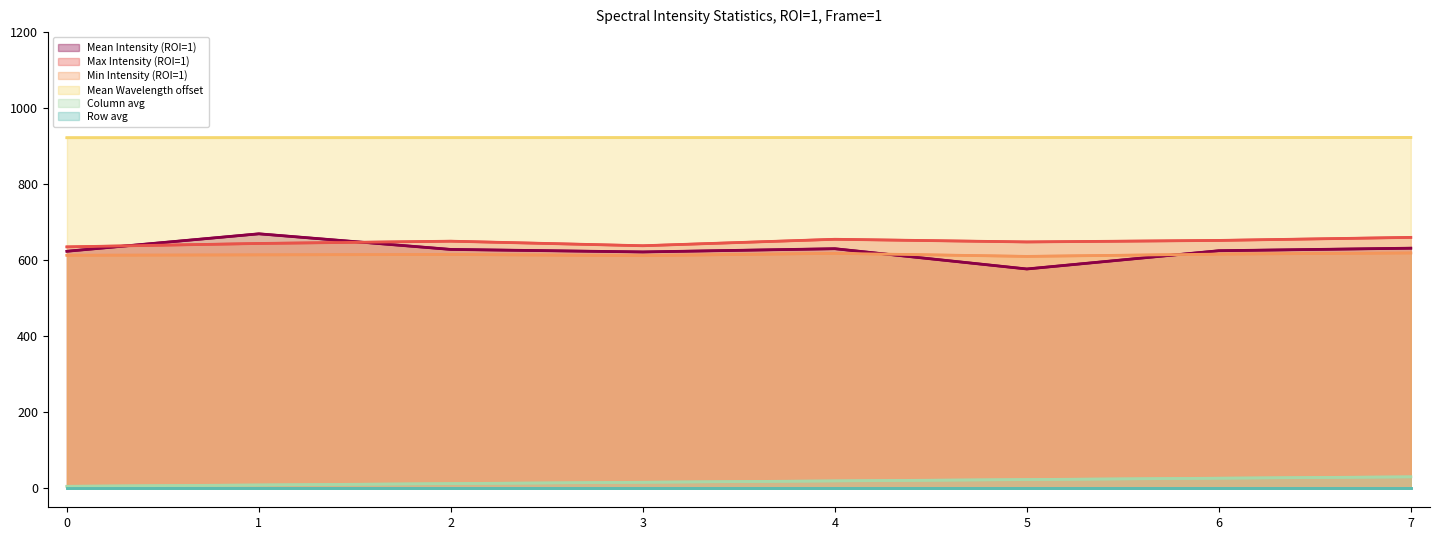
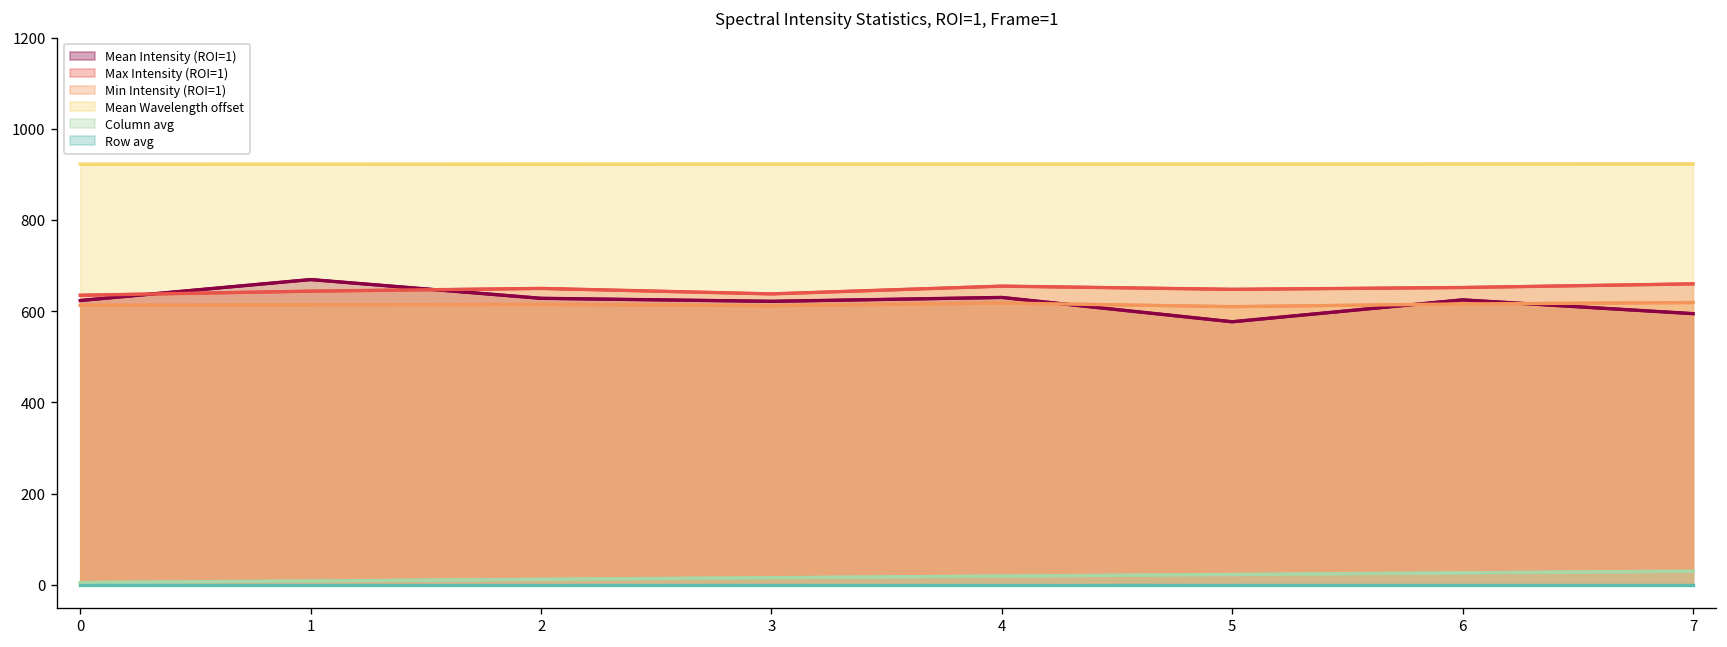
  {
    "Mean Intensity (ROI=1)": {
      "0": 620,
      "1": 670,
      "2": 630,
      "3": 620,
      "4": 630,
      "5": 580,
      "6": 620,
-     "7": 630
+     "7": 590
    }
  }
